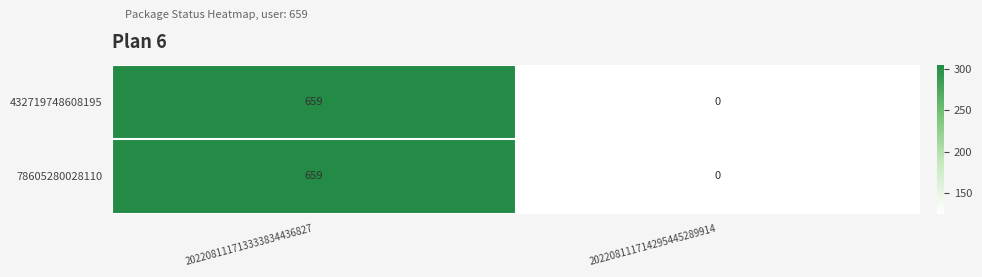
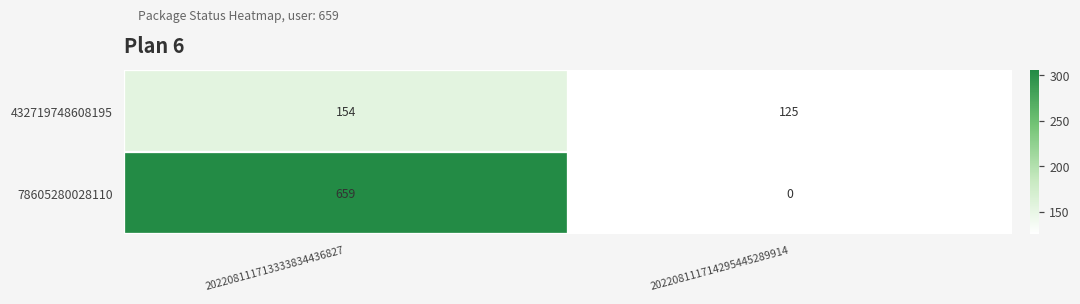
  {
    "432719748608195": {
-     "202208111713333834436827": 659,
-     "202208111714295445289914": 0
+     "202208111713333834436827": 154,
+     "202208111714295445289914": 125
    },
    "78605280028110": {
      "202208111713333834436827": 659,
      "202208111714295445289914": 0
    }
  }
